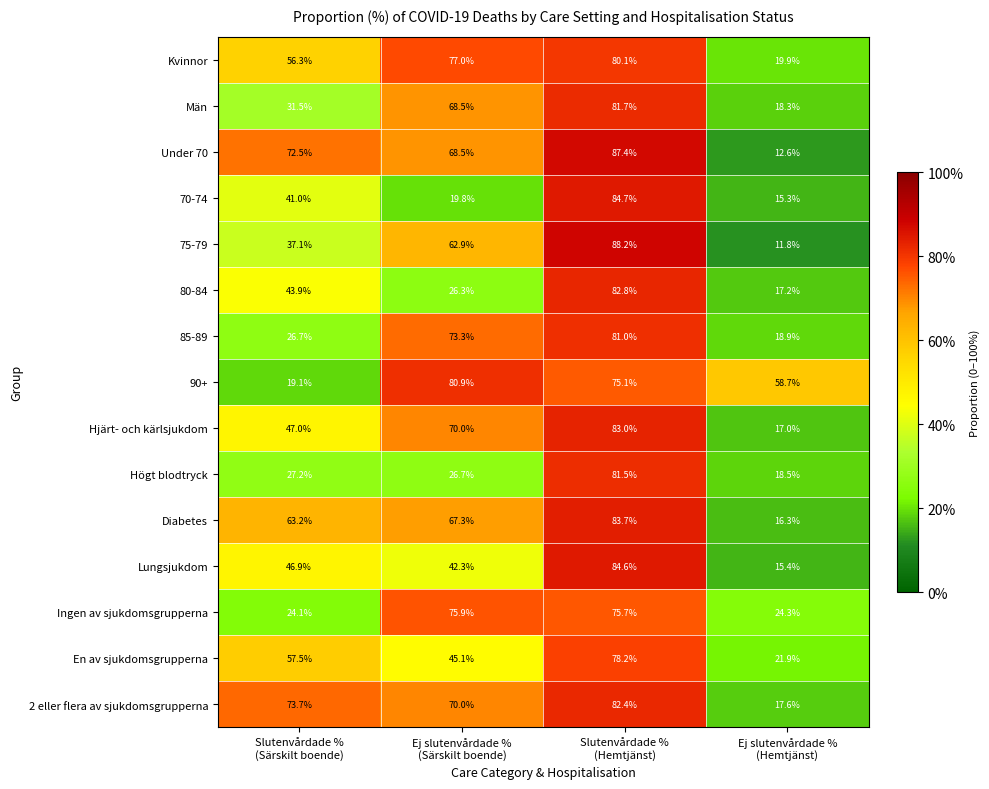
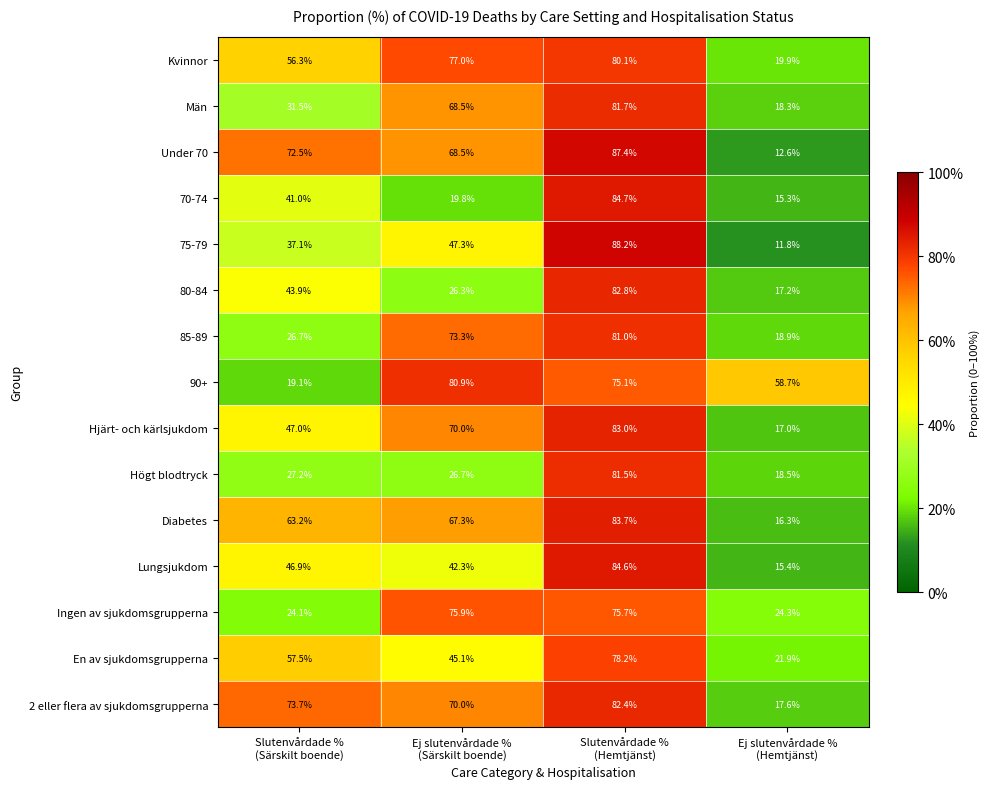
  {
    "Kvinnor": {
      "Slutenvårdade % (Särskilt boende)": "56.3%",
      "Ej slutenvårdade % (Särskilt boende)": "77.0%",
      "Slutenvårdade % (Hemtjänst)": "80.1%",
      "Ej slutenvårdade % (Hemtjänst)": "19.9%"
    },
    "Män": {
      "Slutenvårdade % (Särskilt boende)": "31.5%",
      "Ej slutenvårdade % (Särskilt boende)": "68.5%",
      "Slutenvårdade % (Hemtjänst)": "81.7%",
      "Ej slutenvårdade % (Hemtjänst)": "18.3%"
    },
    "Under 70": {
      "Slutenvårdade % (Särskilt boende)": "72.5%",
      "Ej slutenvårdade % (Särskilt boende)": "68.5%",
      "Slutenvårdade % (Hemtjänst)": "87.4%",
      "Ej slutenvårdade % (Hemtjänst)": "12.6%"
    },
    "70-74": {
      "Slutenvårdade % (Särskilt boende)": "41.0%",
      "Ej slutenvårdade % (Särskilt boende)": "19.8%",
      "Slutenvårdade % (Hemtjänst)": "84.7%",
      "Ej slutenvårdade % (Hemtjänst)": "15.3%"
    },
    "75-79": {
      "Slutenvårdade % (Särskilt boende)": "37.1%",
-     "Ej slutenvårdade % (Särskilt boende)": "62.9%",
+     "Ej slutenvårdade % (Särskilt boende)": "47.3%",
      "Slutenvårdade % (Hemtjänst)": "88.2%",
      "Ej slutenvårdade % (Hemtjänst)": "11.8%"
    },
    "80-84": {
      "Slutenvårdade % (Särskilt boende)": "43.9%",
      "Ej slutenvårdade % (Särskilt boende)": "26.3%",
      "Slutenvårdade % (Hemtjänst)": "82.8%",
      "Ej slutenvårdade % (Hemtjänst)": "17.2%"
    },
    "85-89": {
      "Slutenvårdade % (Särskilt boende)": "26.7%",
      "Ej slutenvårdade % (Särskilt boende)": "73.3%",
      "Slutenvårdade % (Hemtjänst)": "81.0%",
      "Ej slutenvårdade % (Hemtjänst)": "18.9%"
    },
    "90+": {
      "Slutenvårdade % (Särskilt boende)": "19.1%",
      "Ej slutenvårdade % (Särskilt boende)": "80.9%",
      "Slutenvårdade % (Hemtjänst)": "75.1%",
      "Ej slutenvårdade % (Hemtjänst)": "58.7%"
    },
    "Hjärt- och kärlsjukdom": {
      "Slutenvårdade % (Särskilt boende)": "47.0%",
      "Ej slutenvårdade % (Särskilt boende)": "70.0%",
      "Slutenvårdade % (Hemtjänst)": "83.0%",
      "Ej slutenvårdade % (Hemtjänst)": "17.0%"
    },
    "Högt blodtryck": {
      "Slutenvårdade % (Särskilt boende)": "27.2%",
      "Ej slutenvårdade % (Särskilt boende)": "26.7%",
      "Slutenvårdade % (Hemtjänst)": "81.5%",
      "Ej slutenvårdade % (Hemtjänst)": "18.5%"
    },
    "Diabetes": {
      "Slutenvårdade % (Särskilt boende)": "63.2%",
      "Ej slutenvårdade % (Särskilt boende)": "67.3%",
      "Slutenvårdade % (Hemtjänst)": "83.7%",
      "Ej slutenvårdade % (Hemtjänst)": "16.3%"
    },
    "Lungsjukdom": {
      "Slutenvårdade % (Särskilt boende)": "46.9%",
      "Ej slutenvårdade % (Särskilt boende)": "42.3%",
      "Slutenvårdade % (Hemtjänst)": "84.6%",
      "Ej slutenvårdade % (Hemtjänst)": "15.4%"
    },
    "Ingen av sjukdomsgrupperna": {
      "Slutenvårdade % (Särskilt boende)": "24.1%",
      "Ej slutenvårdade % (Särskilt boende)": "75.9%",
      "Slutenvårdade % (Hemtjänst)": "75.7%",
      "Ej slutenvårdade % (Hemtjänst)": "24.3%"
    },
    "En av sjukdomsgrupperna": {
      "Slutenvårdade % (Särskilt boende)": "57.5%",
      "Ej slutenvårdade % (Särskilt boende)": "45.1%",
      "Slutenvårdade % (Hemtjänst)": "78.2%",
      "Ej slutenvårdade % (Hemtjänst)": "21.9%"
    },
    "2 eller flera av sjukdomsgrupperna": {
      "Slutenvårdade % (Särskilt boende)": "73.7%",
      "Ej slutenvårdade % (Särskilt boende)": "70.0%",
      "Slutenvårdade % (Hemtjänst)": "82.4%",
      "Ej slutenvårdade % (Hemtjänst)": "17.6%"
    }
  }
